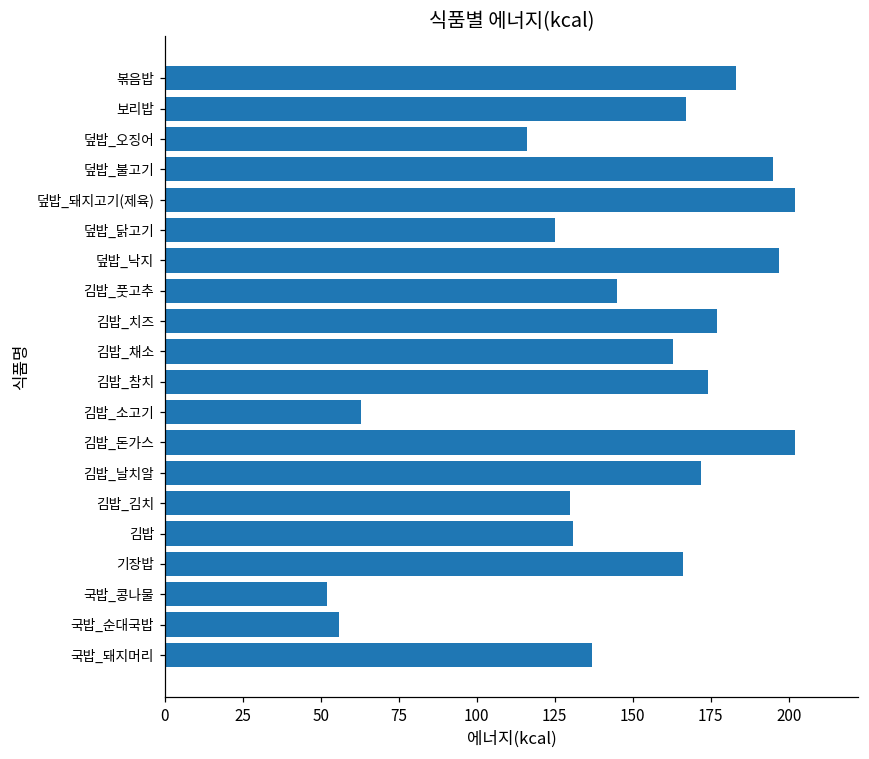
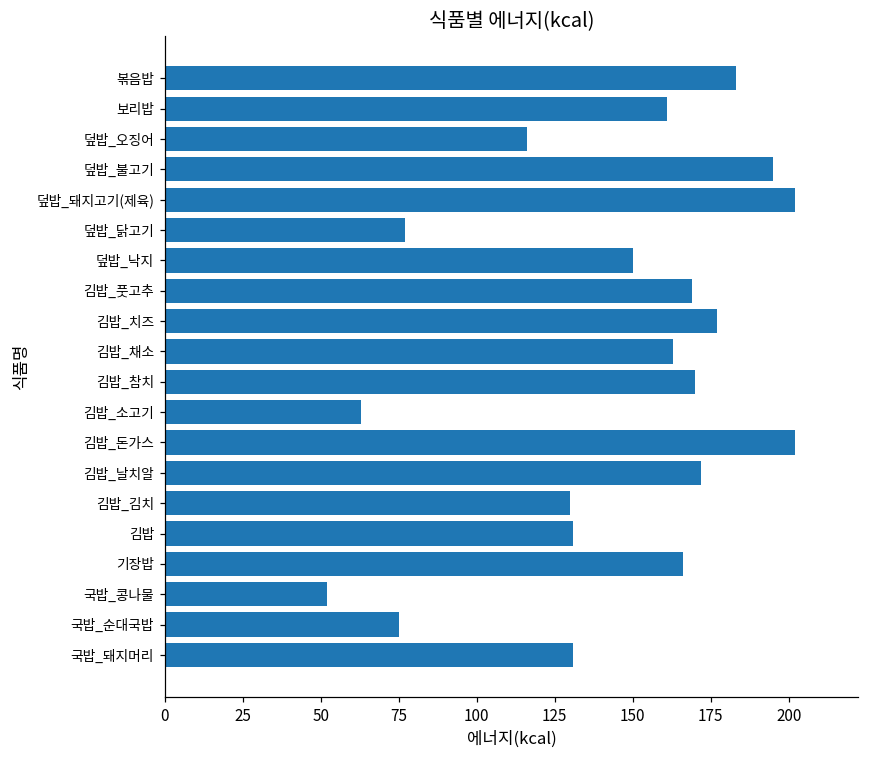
  {
    "볶음밥": 183,
-   "보리밥": 167,
+   "보리밥": 161,
    "덮밥_오징어": 116,
    "덮밥_불고기": 195,
    "덮밥_돼지고기(제육)": 202,
-   "덮밥_닭고기": 125,
-   "덮밥_낙지": 197,
-   "김밥_풋고추": 145,
+   "덮밥_닭고기": 77,
+   "덮밥_낙지": 150,
+   "김밥_풋고추": 169,
    "김밥_치즈": 177,
    "김밥_채소": 163,
-   "김밥_참치": 174,
+   "김밥_참치": 170,
    "김밥_소고기": 63,
    "김밥_돈가스": 202,
    "김밥_날치알": 172,
    "김밥_김치": 130,
    "김밥": 131,
    "기장밥": 166,
    "국밥_콩나물": 52,
-   "국밥_순대국밥": 56,
-   "국밥_돼지머리": 137
+   "국밥_순대국밥": 75,
+   "국밥_돼지머리": 131
  }
